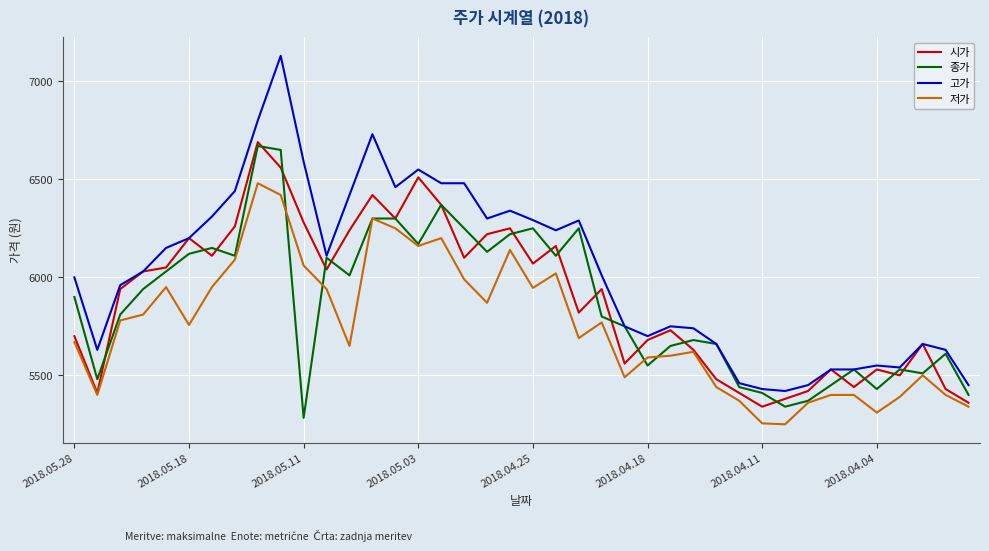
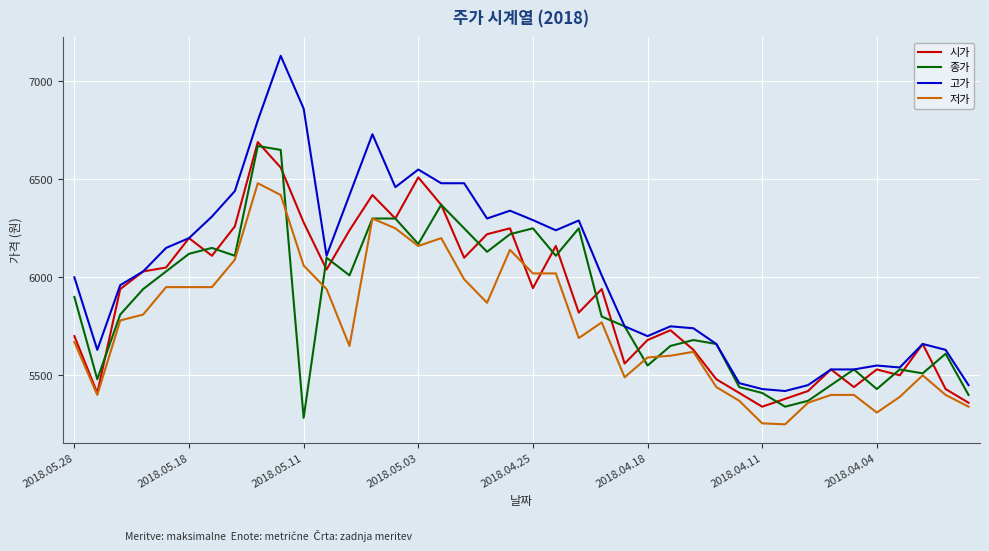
  {
    "시가": {
      "2018.05.28": 5700,
      "2018.05.11": 6280,
      "2018.05.03": 6510,
-     "2018.04.25": 6070,
+     "2018.04.25": 5950,
      "2018.04.18": 5680,
      "2018.04.11": 5340,
      "2018.04.04": 5530
    },
    "종가": {
      "2018.05.28": 5900,
      "2018.05.18": 6120,
      "2018.05.11": 5280,
      "2018.04.25": 6250,
      "2018.04.18": 5550,
      "2018.04.11": 5410,
      "2018.04.04": 5430
    },
    "고가": {
      "2018.05.28": 6000,
-     "2018.05.11": 6590,
+     "2018.05.11": 6860,
      "2018.05.03": 6550,
      "2018.04.25": 6290,
      "2018.04.18": 5700,
      "2018.04.11": 5430,
      "2018.04.04": 5550
    },
    "저가": {
      "2018.05.28": 5670,
-     "2018.05.18": 5760,
+     "2018.05.18": 5950,
      "2018.05.11": 6060,
-     "2018.04.25": 5950,
+     "2018.04.25": 6020,
      "2018.04.18": 5590,
      "2018.04.11": 5260,
      "2018.04.04": 5310
    }
  }
